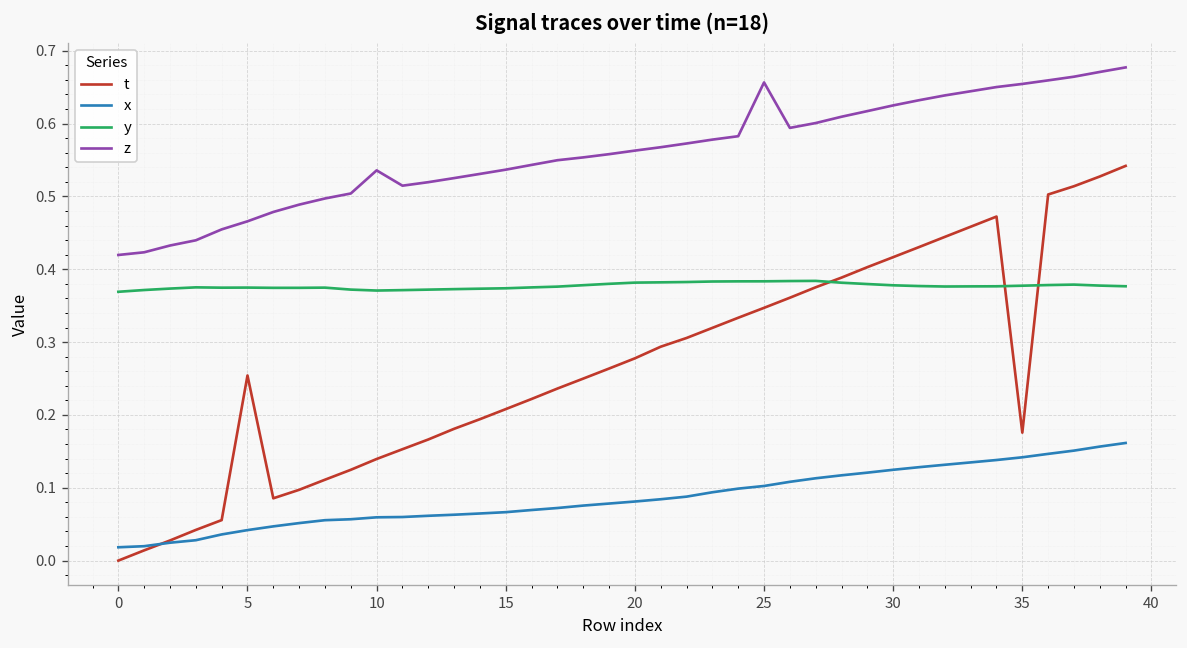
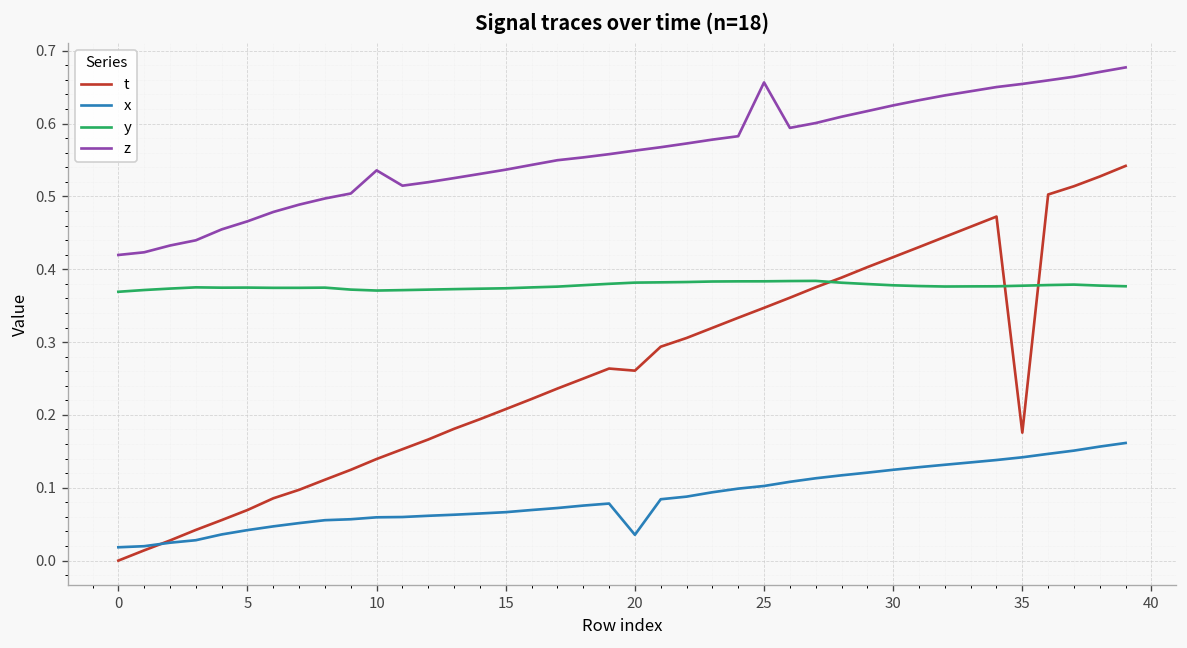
  {
    "t": {
      "0": 0.00,
-     "5": 0.25,
+     "5": 0.07,
      "10": 0.14,
      "15": 0.21,
-     "20": 0.28,
+     "20": 0.26,
      "25": 0.35,
      "30": 0.42,
      "35": 0.18
    },
    "x": {
      "0": 0.02,
      "5": 0.04,
      "10": 0.06,
      "15": 0.07,
-     "20": 0.08,
+     "20": 0.04,
      "25": 0.10,
      "30": 0.12,
      "35": 0.14
    },
    "y": {
      "0": 0.37,
      "5": 0.37,
      "10": 0.37,
      "15": 0.37,
      "20": 0.38,
      "25": 0.38,
      "30": 0.38,
      "35": 0.38
    },
    "z": {
      "0": 0.42,
      "5": 0.47,
      "10": 0.54,
      "15": 0.54,
      "20": 0.56,
      "25": 0.66,
      "30": 0.62,
      "35": 0.65
    }
  }
